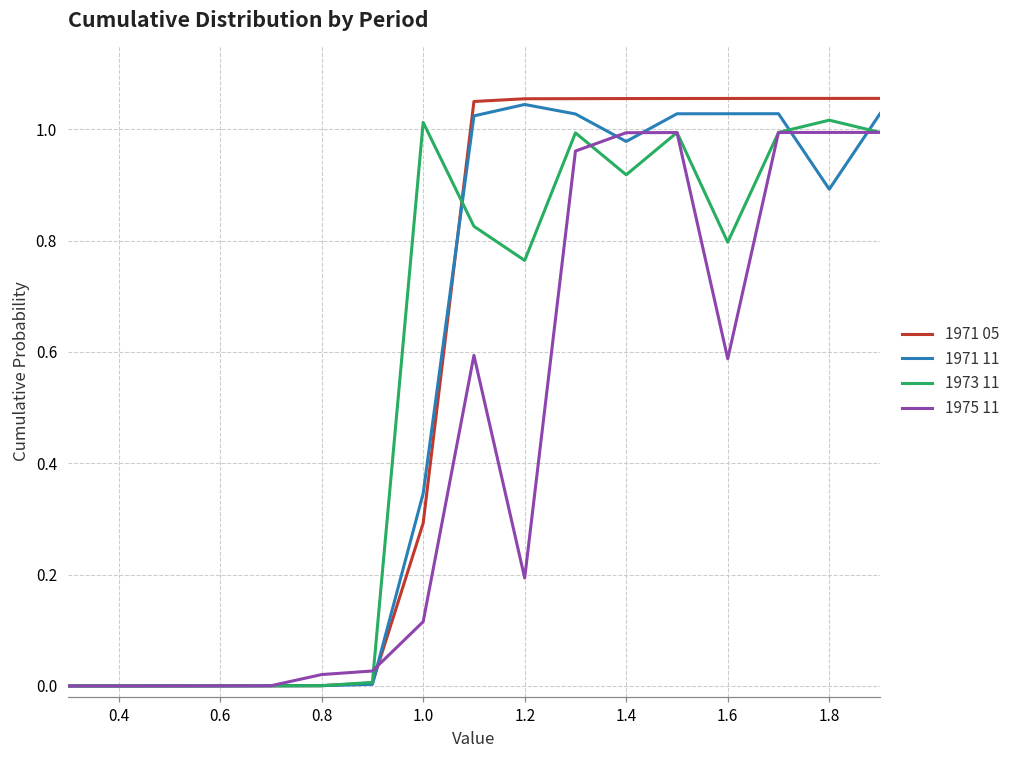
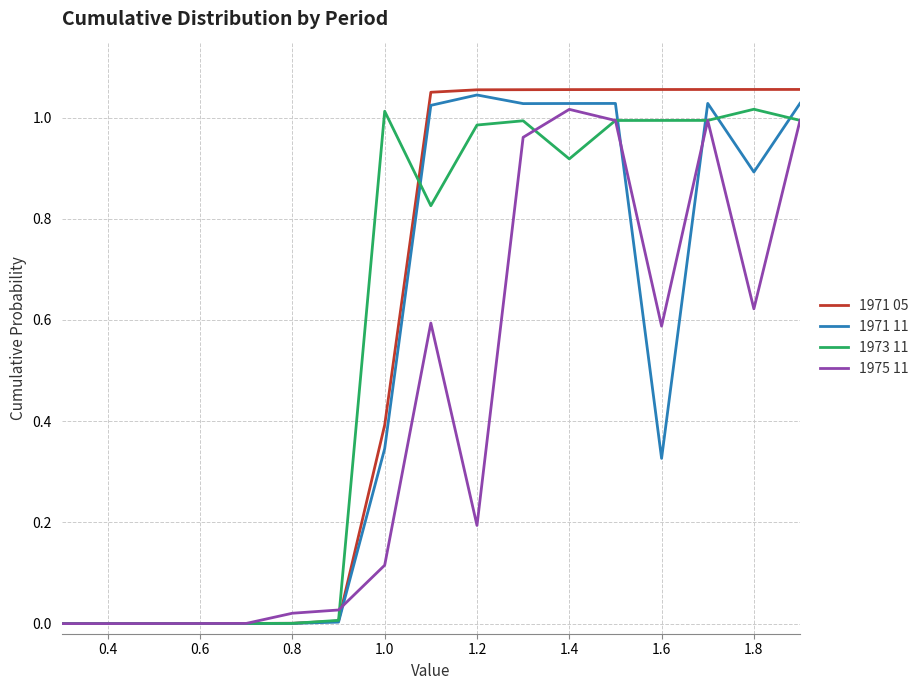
  {
    "1971 05": {
-     "1.0": 0.29,
+     "1.0": 0.39,
      "1.2": 1.05,
      "1.4": 1.06,
      "1.6": 1.06,
      "1.8": 1.06
    },
    "1971 11": {
      "1.0": 0.35,
      "1.2": 1.04,
-     "1.4": 0.98,
-     "1.6": 1.03,
+     "1.4": 1.03,
+     "1.6": 0.33,
      "1.8": 0.89
    },
    "1973 11": {
      "1.0": 1.01,
-     "1.2": 0.76,
+     "1.2": 0.99,
      "1.4": 0.92,
-     "1.6": 0.80,
+     "1.6": 0.99,
      "1.8": 1.02
    },
    "1975 11": {
      "0.8": 0.02,
      "1.0": 0.12,
      "1.2": 0.19,
-     "1.4": 0.99,
+     "1.4": 1.02,
      "1.6": 0.59,
-     "1.8": 0.99
+     "1.8": 0.62
    }
  }
